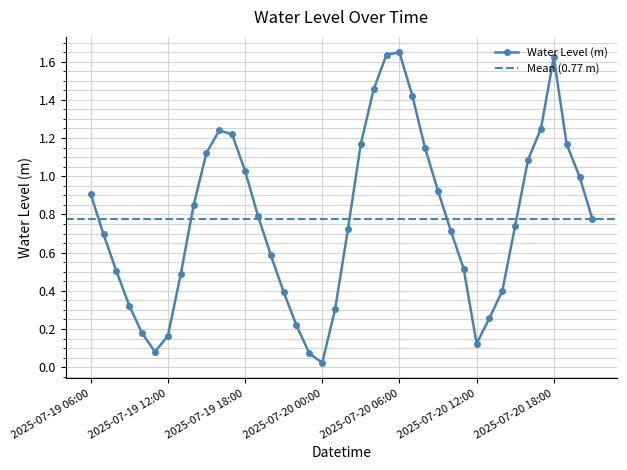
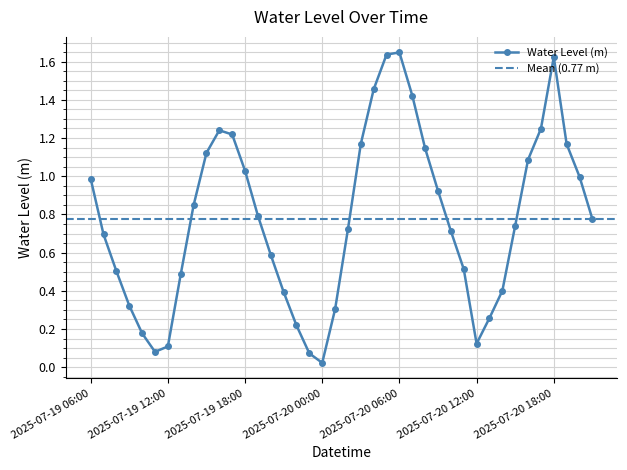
  {
-   "2025-07-19 06:00": 0.91,
-   "2025-07-19 12:00": 0.16,
+   "2025-07-19 06:00": 0.99,
+   "2025-07-19 12:00": 0.11,
    "2025-07-19 18:00": 1.03,
    "2025-07-20 00:00": 0.02,
    "2025-07-20 06:00": 1.65,
    "2025-07-20 12:00": 0.12,
    "2025-07-20 18:00": 1.62
  }
